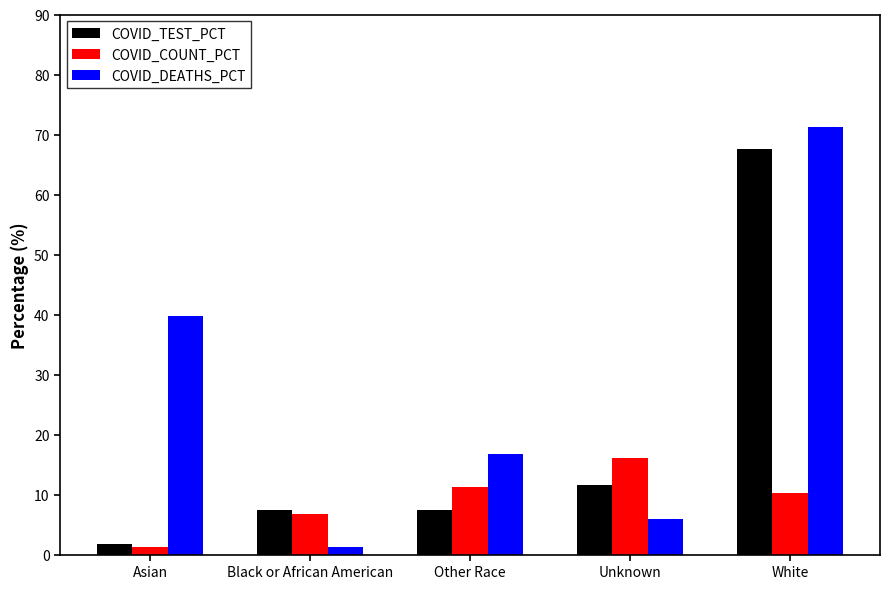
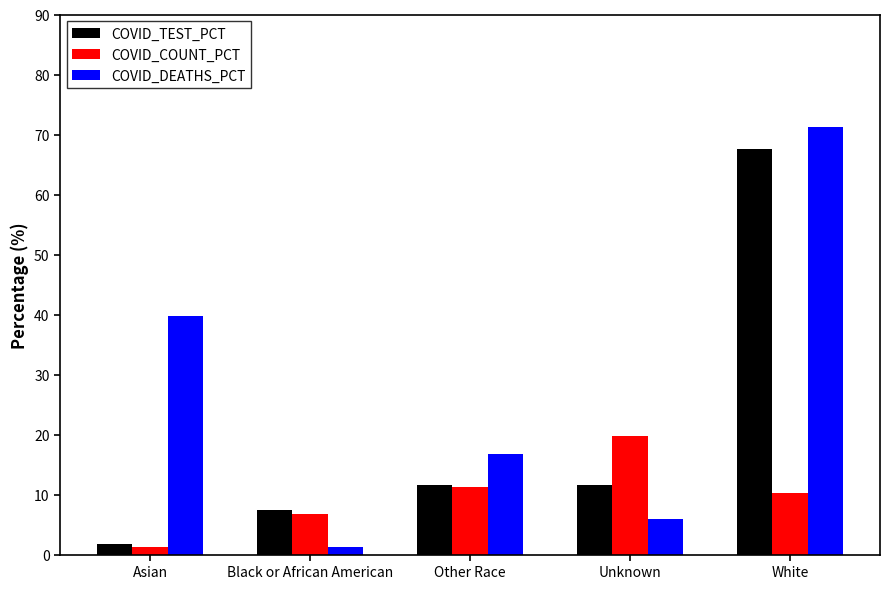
  {
    "COVID_TEST_PCT": {
      "Asian": 2,
      "Black or African American": 7,
-     "Other Race": 7,
+     "Other Race": 12,
      "Unknown": 12,
      "White": 68
    },
    "COVID_COUNT_PCT": {
      "Asian": 1,
      "Black or African American": 7,
      "Other Race": 11,
-     "Unknown": 16,
+     "Unknown": 20,
      "White": 10
    },
    "COVID_DEATHS_PCT": {
      "Asian": 40,
      "Black or African American": 1,
      "Other Race": 17,
      "Unknown": 6,
      "White": 71
    }
  }
